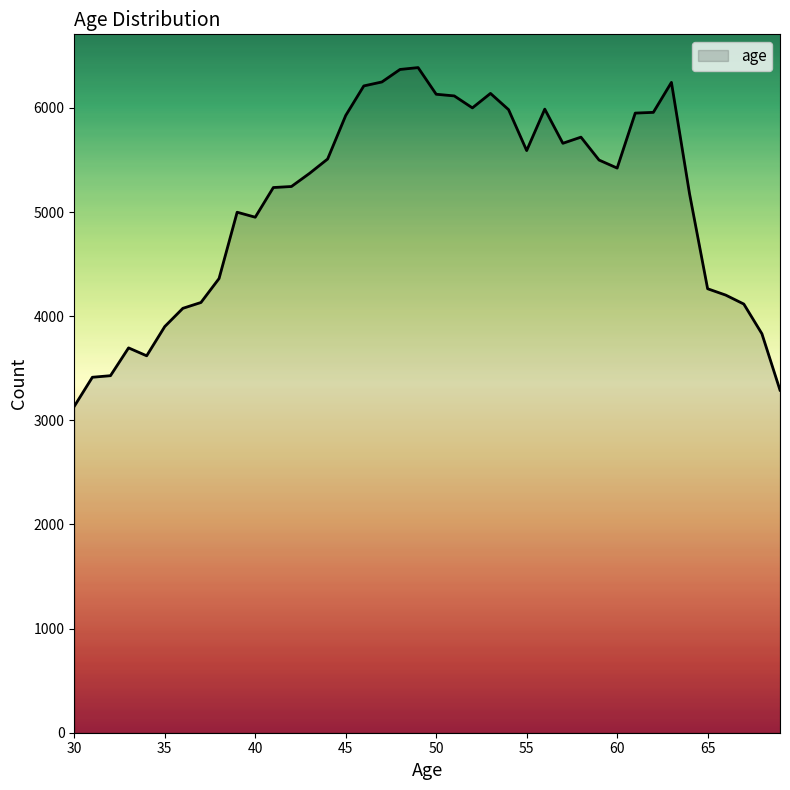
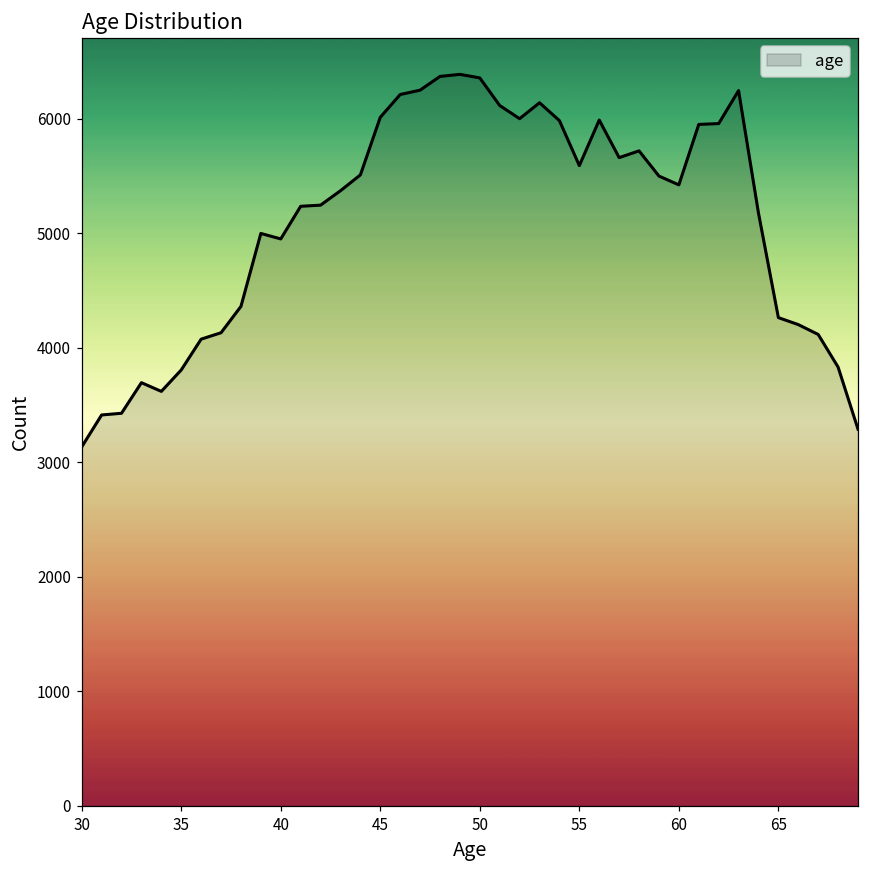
  {
    "30": 3140,
-   "35": 3900,
+   "35": 3810,
    "40": 4950,
-   "45": 5930,
-   "50": 6130,
+   "45": 6010,
+   "50": 6360,
    "55": 5590,
    "60": 5420,
    "65": 4260
  }
